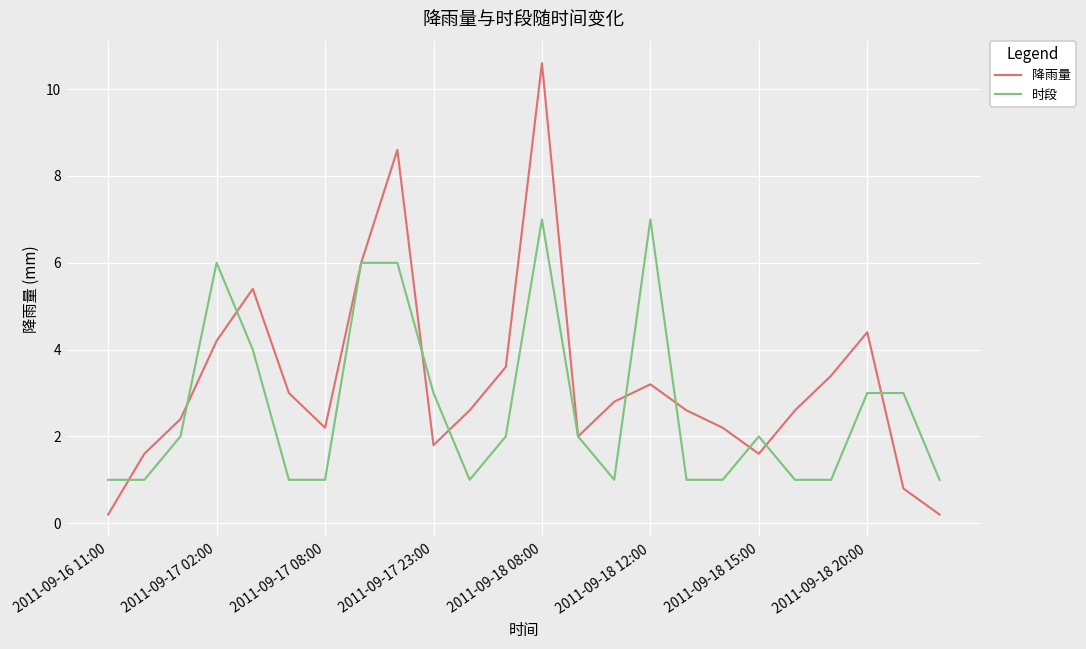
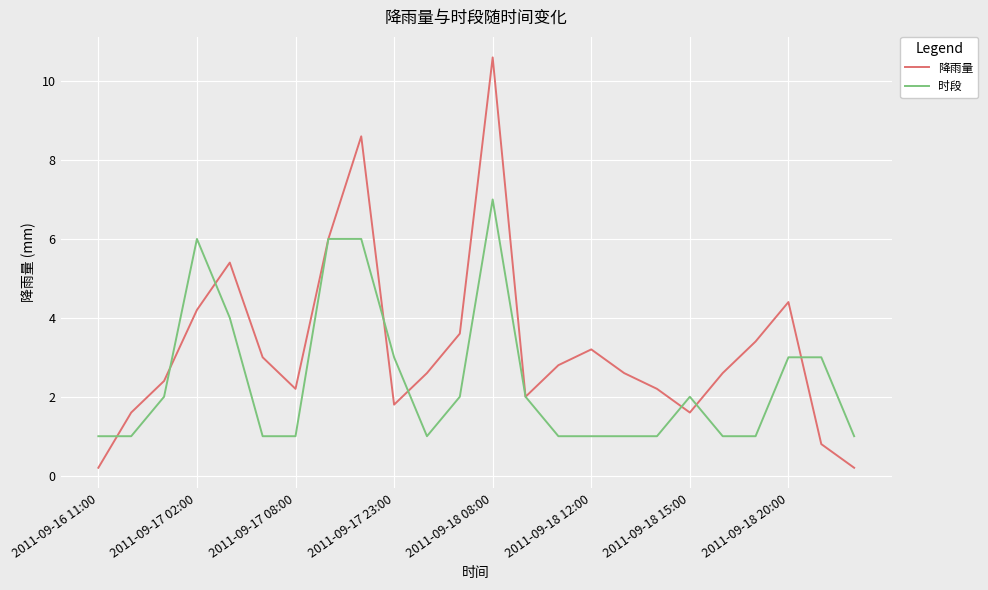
  {
    "降雨量": {
      "2011-09-16 11:00": 0.2,
      "2011-09-17 02:00": 4.2,
      "2011-09-17 08:00": 2.2,
      "2011-09-17 23:00": 1.8,
      "2011-09-18 08:00": 10.6,
      "2011-09-18 12:00": 3.2,
      "2011-09-18 15:00": 1.6,
      "2011-09-18 20:00": 4.4
    },
    "时段": {
      "2011-09-16 11:00": 1,
      "2011-09-17 02:00": 6,
      "2011-09-17 08:00": 1,
      "2011-09-17 23:00": 3,
      "2011-09-18 08:00": 7,
-     "2011-09-18 12:00": 7,
+     "2011-09-18 12:00": 1,
      "2011-09-18 15:00": 2,
      "2011-09-18 20:00": 3
    }
  }
